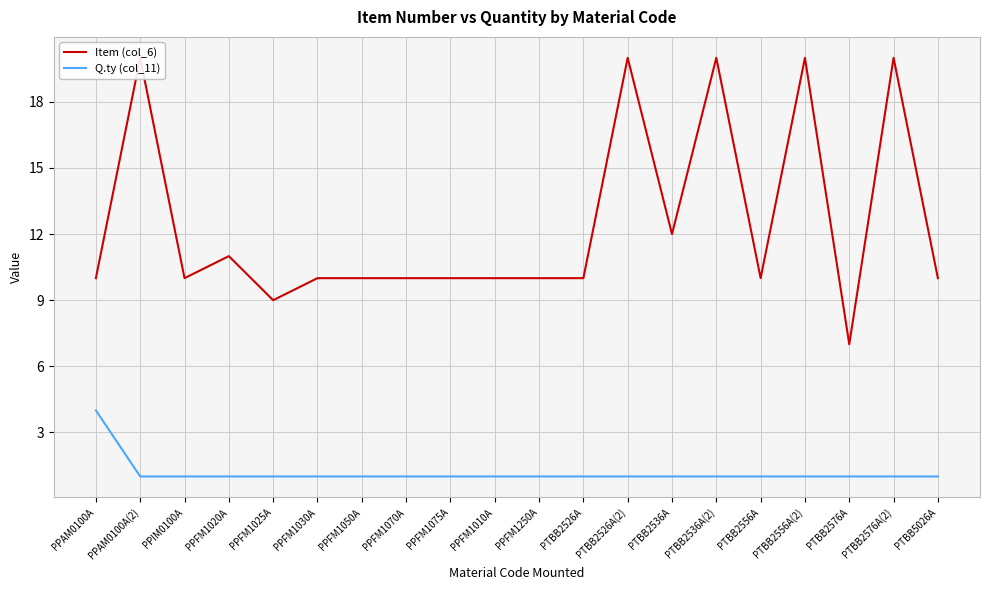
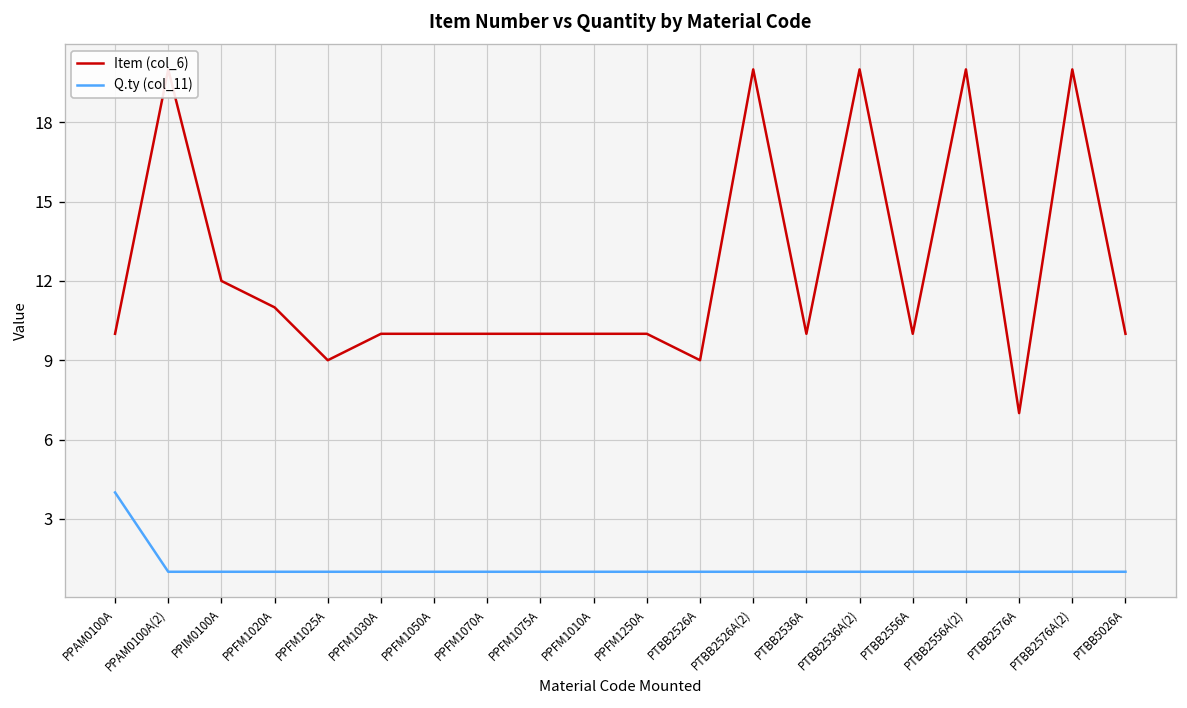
  {
    "Item (col_6)": {
      "PPAM0100A": 10,
-     "PPIM0100A": 10,
+     "PPIM0100A": 12,
      "PPFM1020A": 11,
      "PPFM1025A": 9,
      "PPFM1030A": 10,
      "PPFM1050A": 10,
      "PPFM1070A": 10,
      "PPFM1075A": 10,
      "PPFM1010A": 10,
      "PPFM1250A": 10,
-     "PTBB2526A": 10,
+     "PTBB2526A": 9,
      "PTBB2526A(2)": 20,
-     "PTBB2536A": 12,
+     "PTBB2536A": 10,
      "PTBB2536A(2)": 20,
      "PTBB2556A": 10,
      "PTBB2556A(2)": 20,
      "PTBB2576A": 7,
      "PTBB2576A(2)": 20,
      "PTBB5026A": 10
    },
    "Q.ty (col_11)": {
      "PPAM0100A": 4,
      "PPAM0100A(2)": 1,
      "PPIM0100A": 1,
      "PPFM1020A": 1,
      "PPFM1025A": 1,
      "PPFM1030A": 1,
      "PPFM1050A": 1,
      "PPFM1070A": 1,
      "PPFM1075A": 1,
      "PPFM1010A": 1,
      "PPFM1250A": 1,
      "PTBB2526A": 1,
      "PTBB2526A(2)": 1,
      "PTBB2536A": 1,
      "PTBB2536A(2)": 1,
      "PTBB2556A": 1,
      "PTBB2556A(2)": 1,
      "PTBB2576A": 1,
      "PTBB2576A(2)": 1,
      "PTBB5026A": 1
    }
  }
